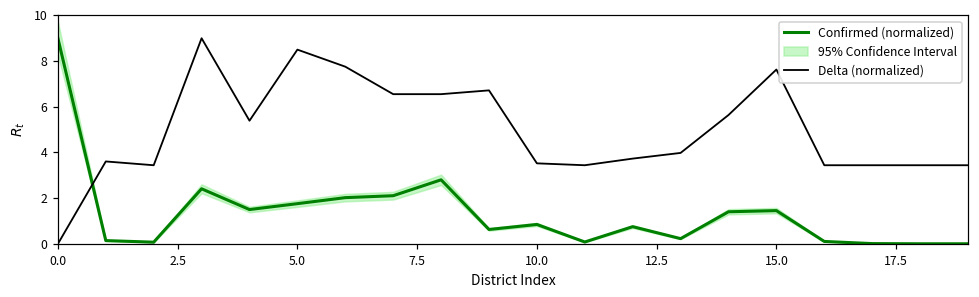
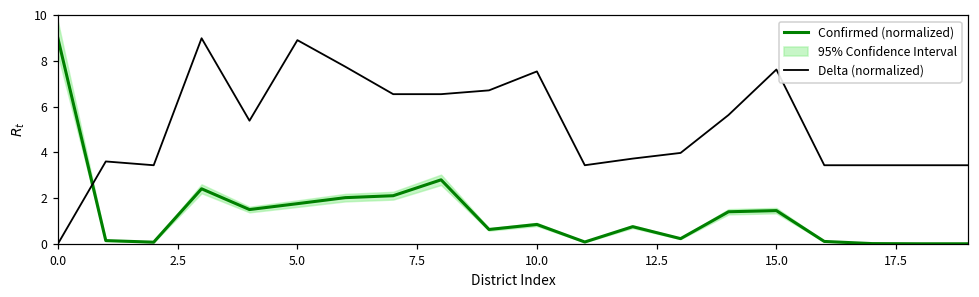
  {
    "Confirmed (normalized)": {
      "0.0": 9.0,
      "5.0": 1.8
    },
    "Delta (normalized)": {
      "0.0": 0.0,
-     "5.0": 8.5,
-     "10.0": 3.5,
+     "5.0": 8.9,
+     "10.0": 7.5,
      "15.0": 7.6
    }
  }
